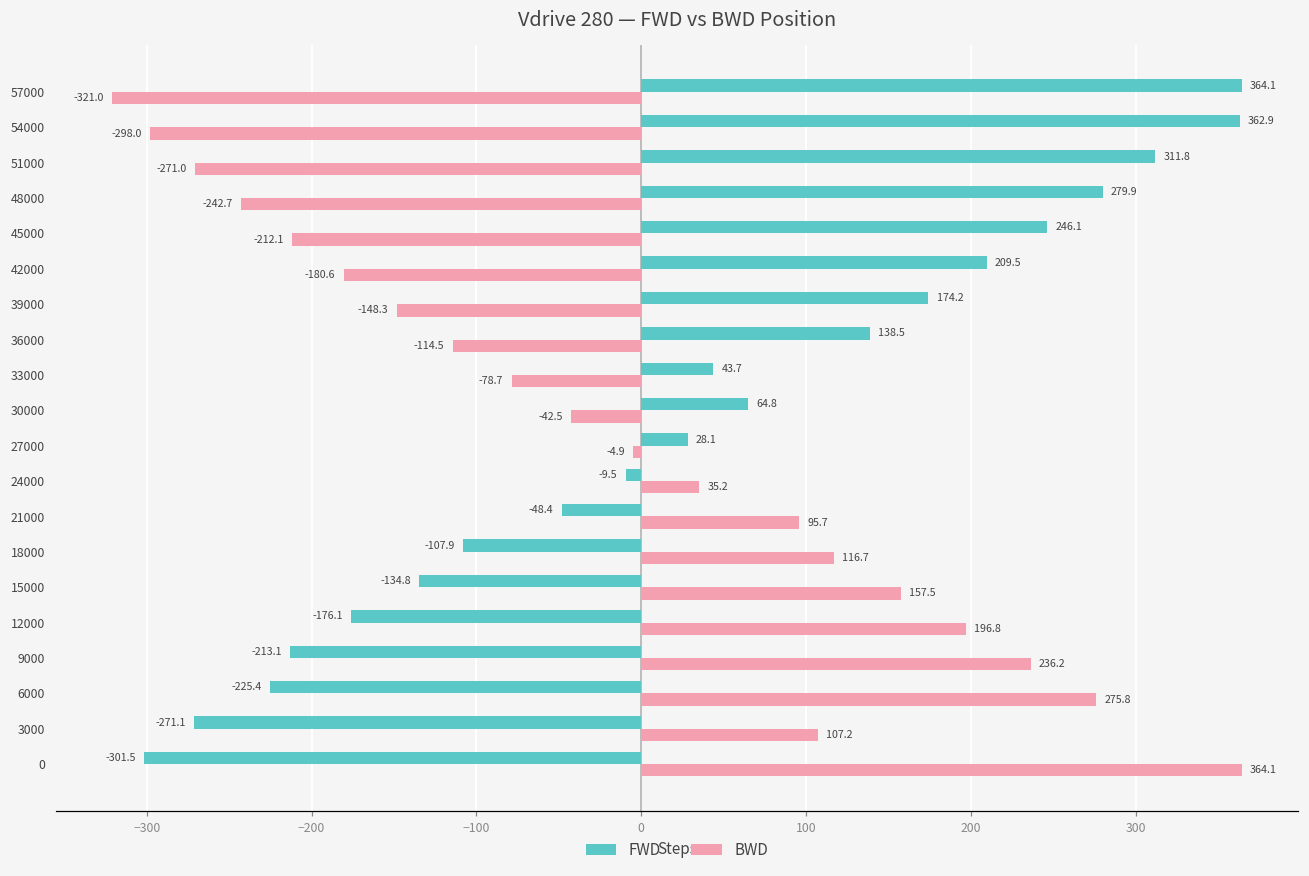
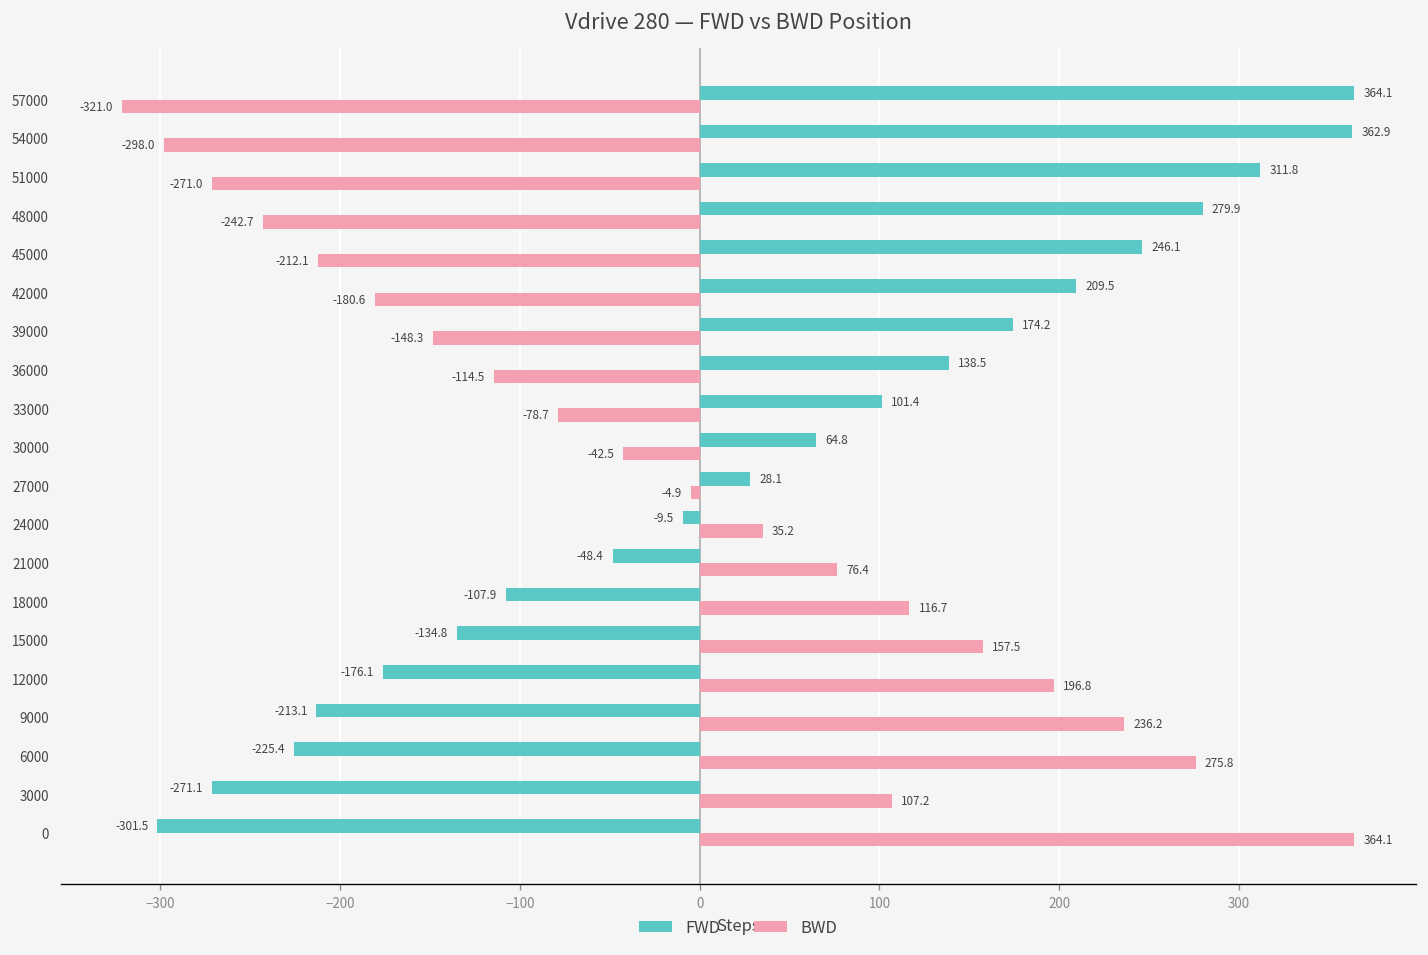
  {
    "FWD": {
      "57000": 364.1,
      "54000": 362.9,
      "51000": 311.8,
      "48000": 279.9,
      "45000": 246.1,
      "42000": 209.5,
      "39000": 174.2,
      "36000": 138.5,
-     "33000": 43.7,
+     "33000": 101.4,
      "30000": 64.8,
      "27000": 28.1,
      "24000": -9.5,
      "21000": -48.4,
      "18000": -107.9,
      "15000": -134.8,
      "12000": -176.1,
      "9000": -213.1,
      "6000": -225.4,
      "3000": -271.1,
      "0": -301.5
    },
    "BWD": {
      "57000": -321.0,
      "54000": -298.0,
      "51000": -271.0,
      "48000": -242.7,
      "45000": -212.1,
      "42000": -180.6,
      "39000": -148.3,
      "36000": -114.5,
      "33000": -78.7,
      "30000": -42.5,
      "27000": -4.9,
      "24000": 35.2,
-     "21000": 95.7,
+     "21000": 76.4,
      "18000": 116.7,
      "15000": 157.5,
      "12000": 196.8,
      "9000": 236.2,
      "6000": 275.8,
      "3000": 107.2,
      "0": 364.1
    }
  }
